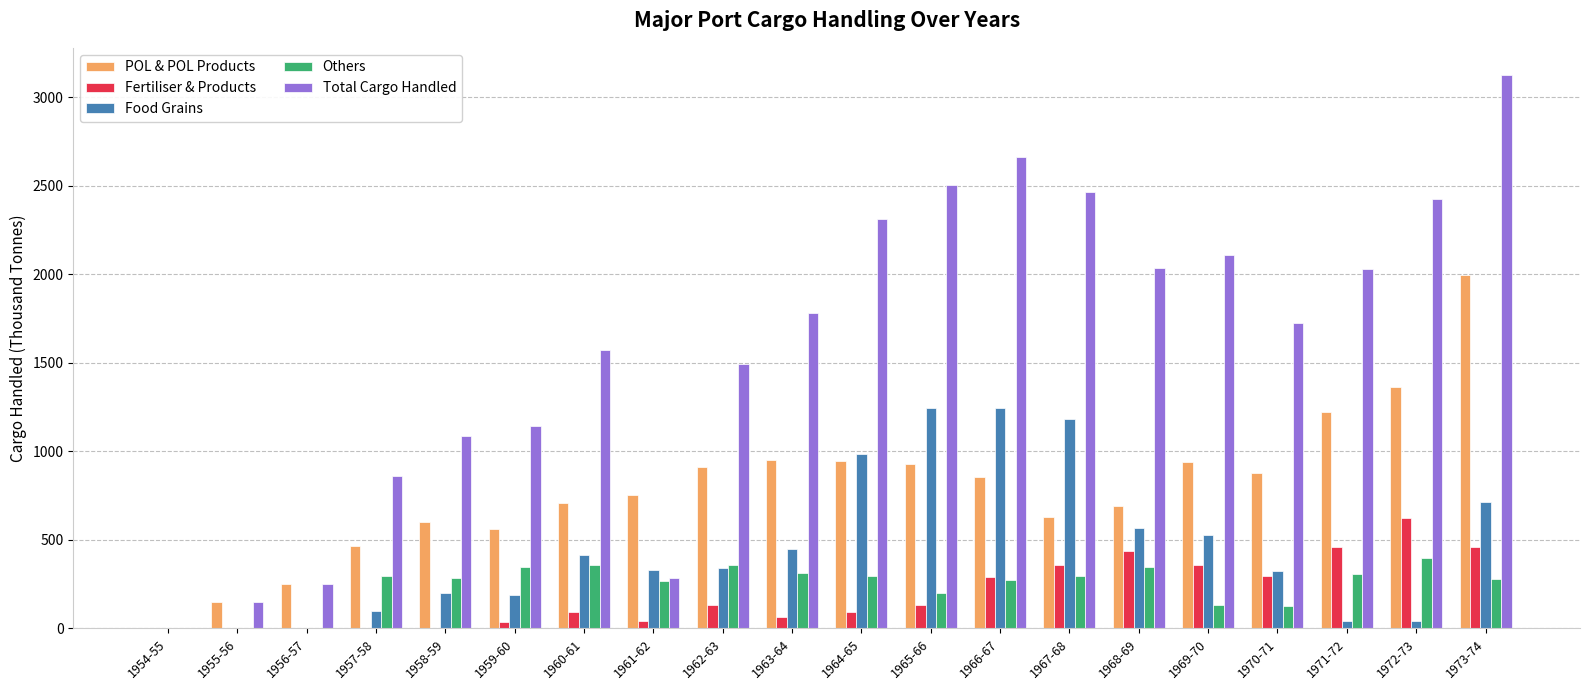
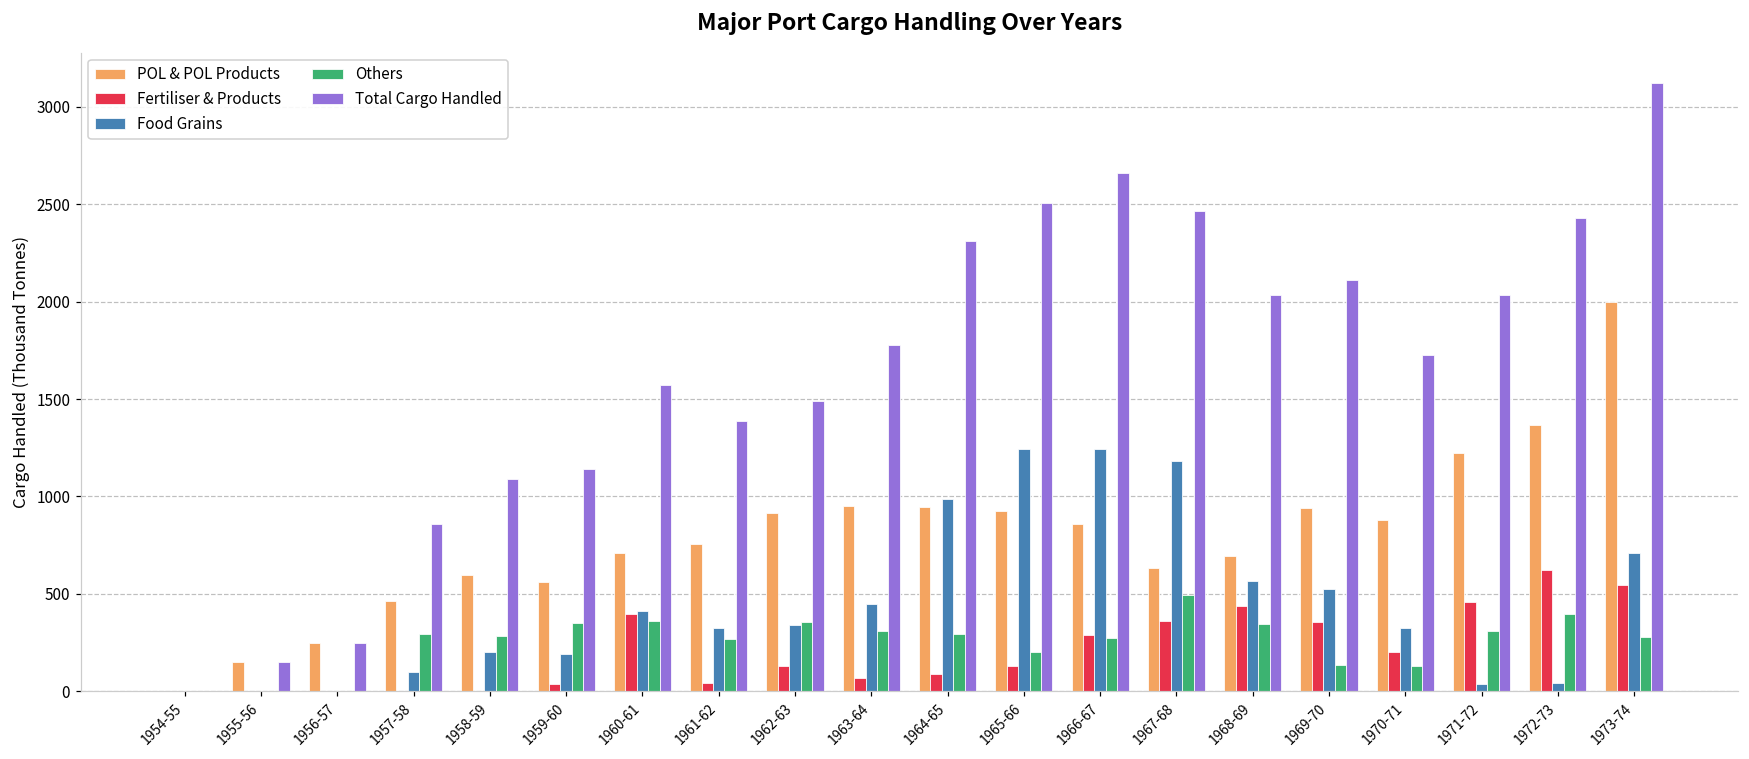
  {
    "POL & POL Products": {
      "1955-56": 150,
      "1956-57": 250,
      "1957-58": 460,
      "1958-59": 600,
      "1959-60": 560,
      "1960-61": 710,
      "1961-62": 750,
      "1962-63": 910,
      "1963-64": 950,
      "1964-65": 940,
      "1965-66": 930,
      "1966-67": 860,
      "1967-68": 630,
      "1968-69": 690,
      "1969-70": 940,
      "1970-71": 880,
      "1971-72": 1220,
      "1972-73": 1370,
      "1973-74": 2000
    },
    "Fertiliser & Products": {
      "1954-55": 0,
      "1955-56": 0,
      "1956-57": 0,
      "1957-58": 0,
      "1959-60": 40,
-     "1960-61": 90,
+     "1960-61": 390,
      "1961-62": 40,
      "1962-63": 130,
      "1963-64": 70,
      "1964-65": 90,
      "1965-66": 130,
      "1966-67": 290,
      "1967-68": 360,
      "1968-69": 440,
      "1969-70": 360,
-     "1970-71": 290,
+     "1970-71": 200,
      "1971-72": 460,
      "1972-73": 620,
-     "1973-74": 460
+     "1973-74": 550
    },
    "Food Grains": {
      "1954-55": 0,
      "1955-56": 0,
      "1956-57": 0,
      "1957-58": 100,
      "1958-59": 200,
      "1959-60": 190,
      "1960-61": 410,
      "1961-62": 330,
      "1962-63": 340,
      "1963-64": 450,
      "1964-65": 990,
      "1965-66": 1250,
      "1966-67": 1240,
      "1967-68": 1180,
      "1968-69": 560,
      "1969-70": 530,
      "1970-71": 330,
      "1971-72": 40,
      "1972-73": 40,
      "1973-74": 710
    },
    "Others": {
      "1954-55": 0,
      "1955-56": 0,
      "1956-57": 0,
      "1957-58": 300,
      "1958-59": 290,
      "1959-60": 350,
      "1960-61": 360,
      "1961-62": 270,
      "1962-63": 360,
      "1963-64": 310,
      "1964-65": 290,
      "1965-66": 200,
      "1966-67": 270,
-     "1967-68": 290,
+     "1967-68": 490,
      "1968-69": 340,
      "1969-70": 130,
      "1970-71": 130,
      "1971-72": 310,
      "1972-73": 400,
      "1973-74": 280
    },
    "Total Cargo Handled": {
      "1955-56": 150,
      "1956-57": 250,
      "1957-58": 860,
      "1958-59": 1090,
      "1959-60": 1140,
      "1960-61": 1570,
-     "1961-62": 290,
+     "1961-62": 1390,
      "1962-63": 1490,
      "1963-64": 1780,
      "1964-65": 2310,
      "1965-66": 2510,
      "1966-67": 2660,
      "1967-68": 2470,
      "1968-69": 2040,
      "1969-70": 2110,
      "1970-71": 1730,
      "1971-72": 2030,
      "1972-73": 2430,
      "1973-74": 3120
    }
  }
